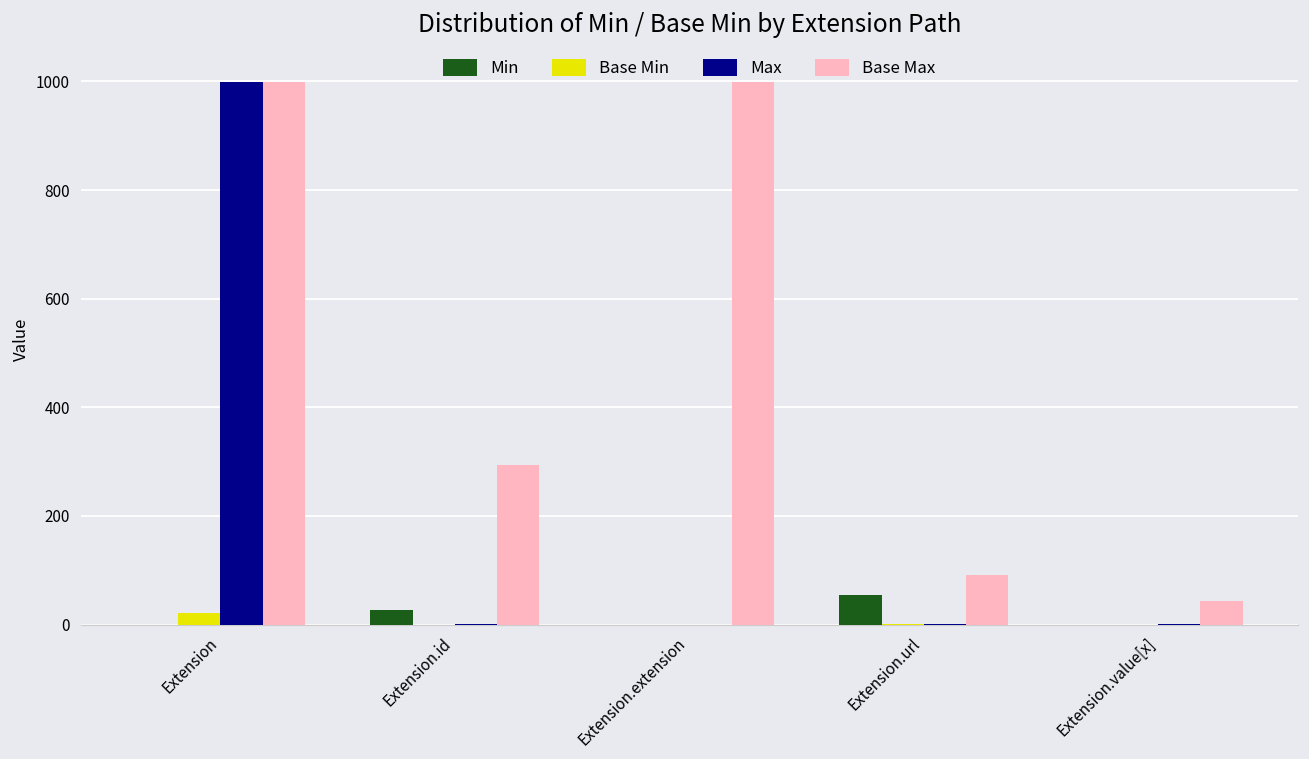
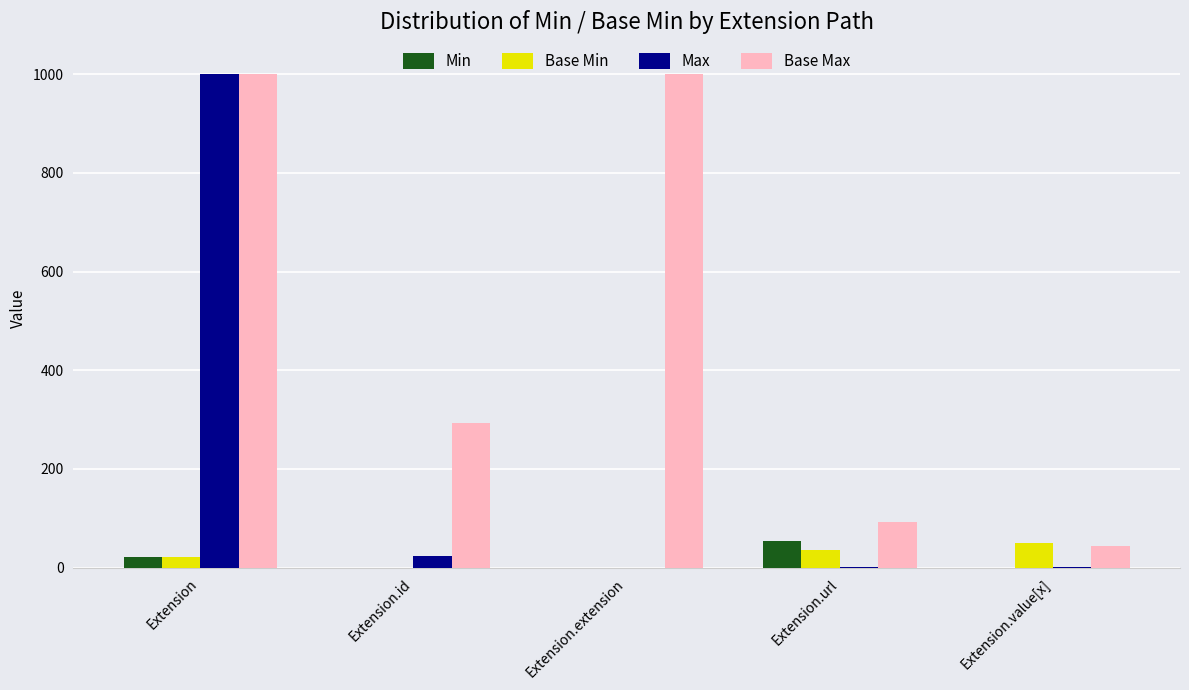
  {
    "Min": {
-     "Extension": 0,
-     "Extension.id": 30,
+     "Extension": 20,
+     "Extension.id": 0,
      "Extension.extension": 0,
      "Extension.url": 60,
      "Extension.value[x]": 0
    },
    "Base Min": {
      "Extension": 20,
      "Extension.id": 0,
      "Extension.extension": 0,
-     "Extension.url": 0,
-     "Extension.value[x]": 0
+     "Extension.url": 40,
+     "Extension.value[x]": 50
    },
    "Max": {
      "Extension": 1000,
-     "Extension.id": 0,
+     "Extension.id": 20,
      "Extension.extension": 0
    },
    "Base Max": {
      "Extension": 1000,
      "Extension.id": 290,
      "Extension.extension": 1000,
      "Extension.url": 90,
      "Extension.value[x]": 40
    }
  }
